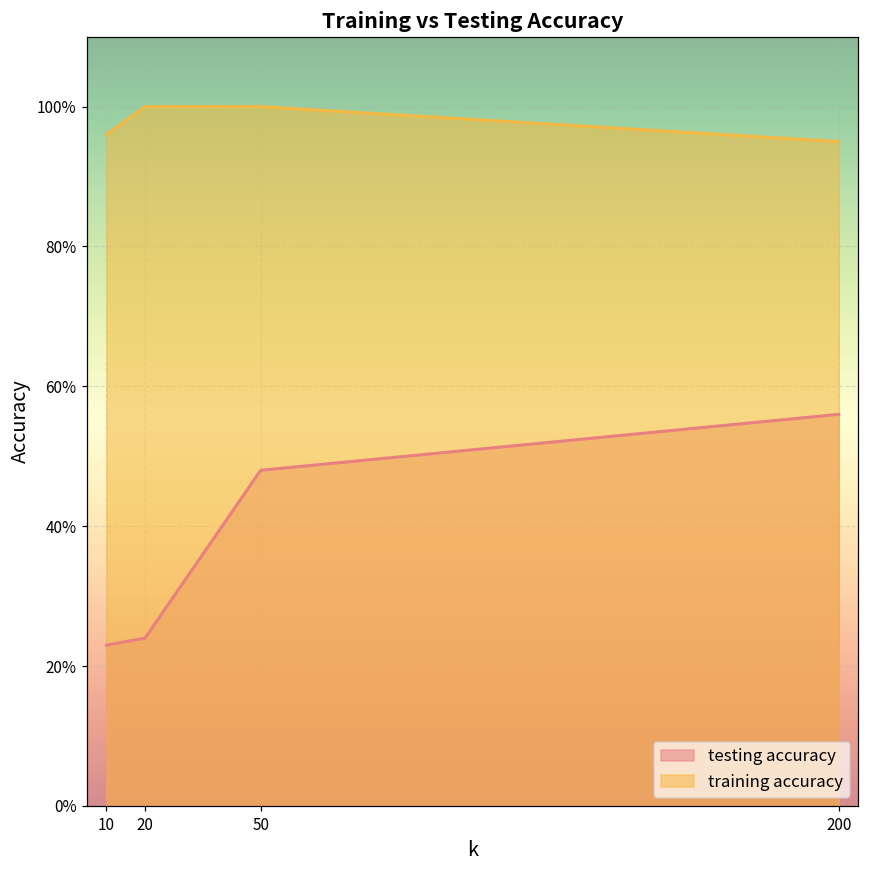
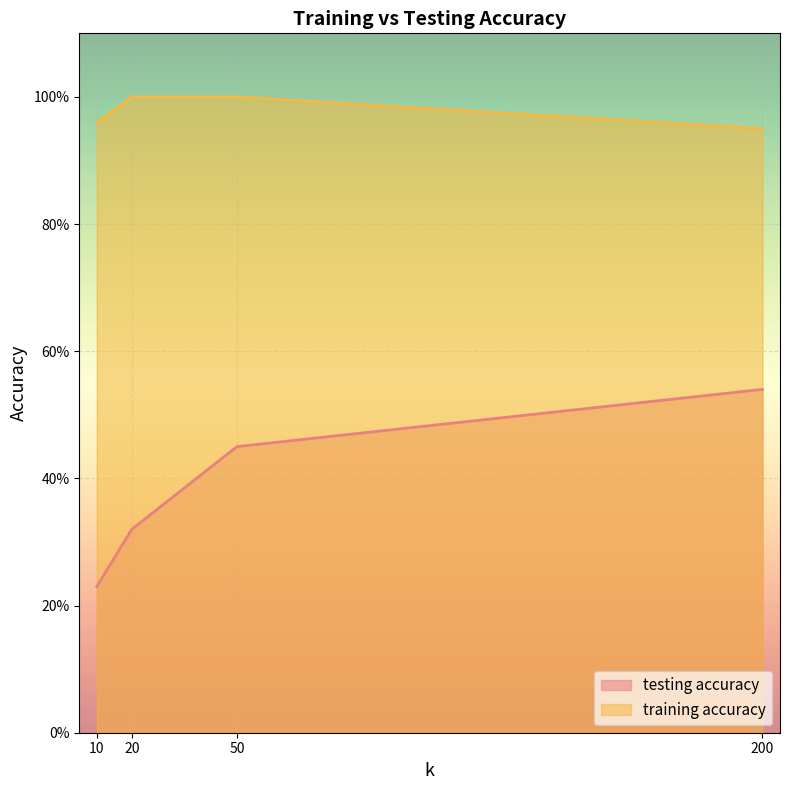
  {
    "testing accuracy": {
      "10": "23%",
-     "20": "24%",
-     "50": "48%",
-     "200": "56%"
+     "20": "32%",
+     "50": "45%",
+     "200": "54%"
    },
    "training accuracy": {
      "10": "96%",
      "20": "100%",
      "50": "100%",
      "200": "95%"
    }
  }
